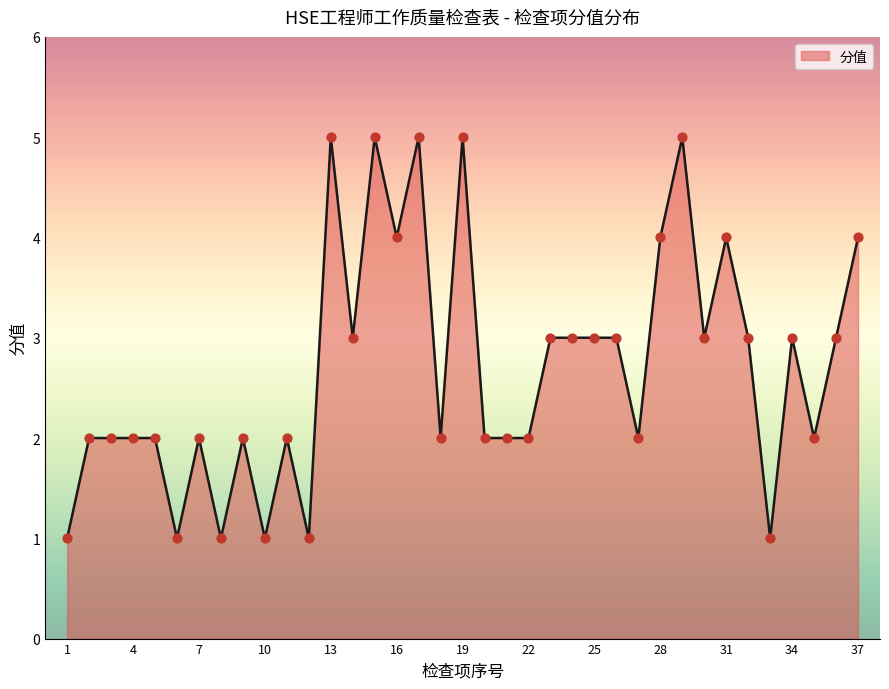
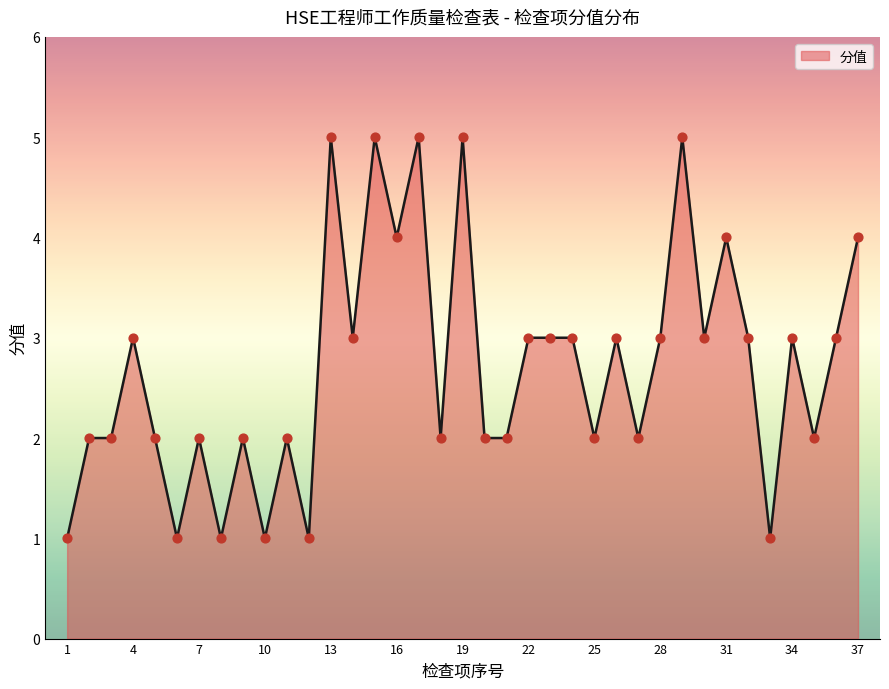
  {
    "1": 1,
-   "4": 2,
+   "4": 3,
    "7": 2,
    "10": 1,
    "13": 5,
    "16": 4,
    "19": 5,
-   "22": 2,
-   "25": 3,
-   "28": 4,
+   "22": 3,
+   "25": 2,
+   "28": 3,
    "31": 4,
    "34": 3,
    "37": 4
  }
